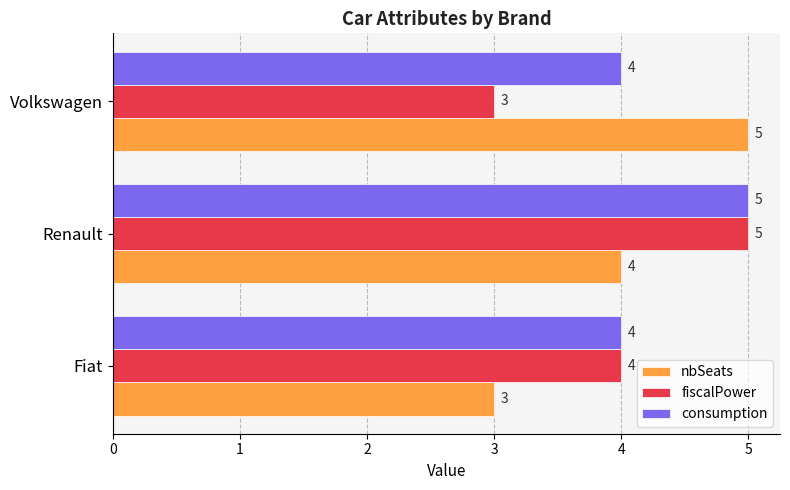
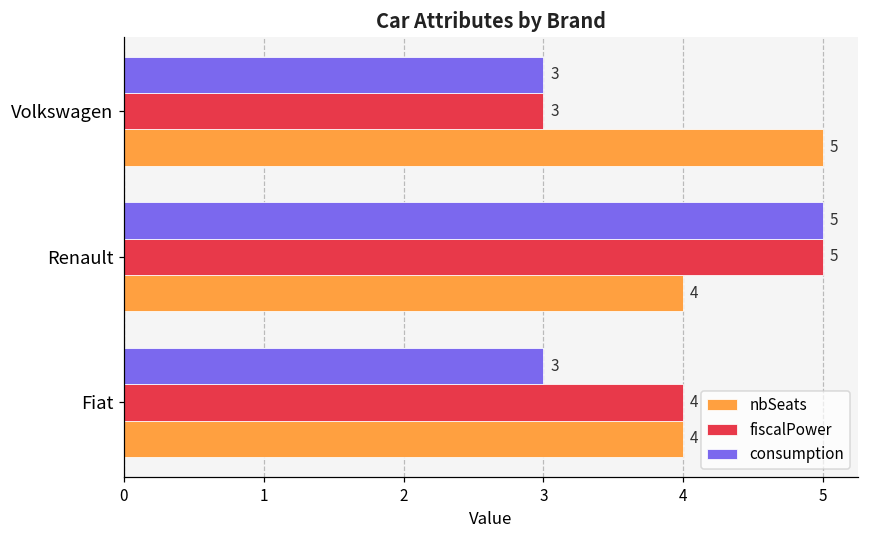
  {
    "nbSeats": {
      "Volkswagen": 5,
      "Renault": 4,
-     "Fiat": 3
+     "Fiat": 4
    },
    "fiscalPower": {
      "Volkswagen": 3,
      "Renault": 5,
      "Fiat": 4
    },
    "consumption": {
-     "Volkswagen": 4,
+     "Volkswagen": 3,
      "Renault": 5,
-     "Fiat": 4
+     "Fiat": 3
    }
  }
